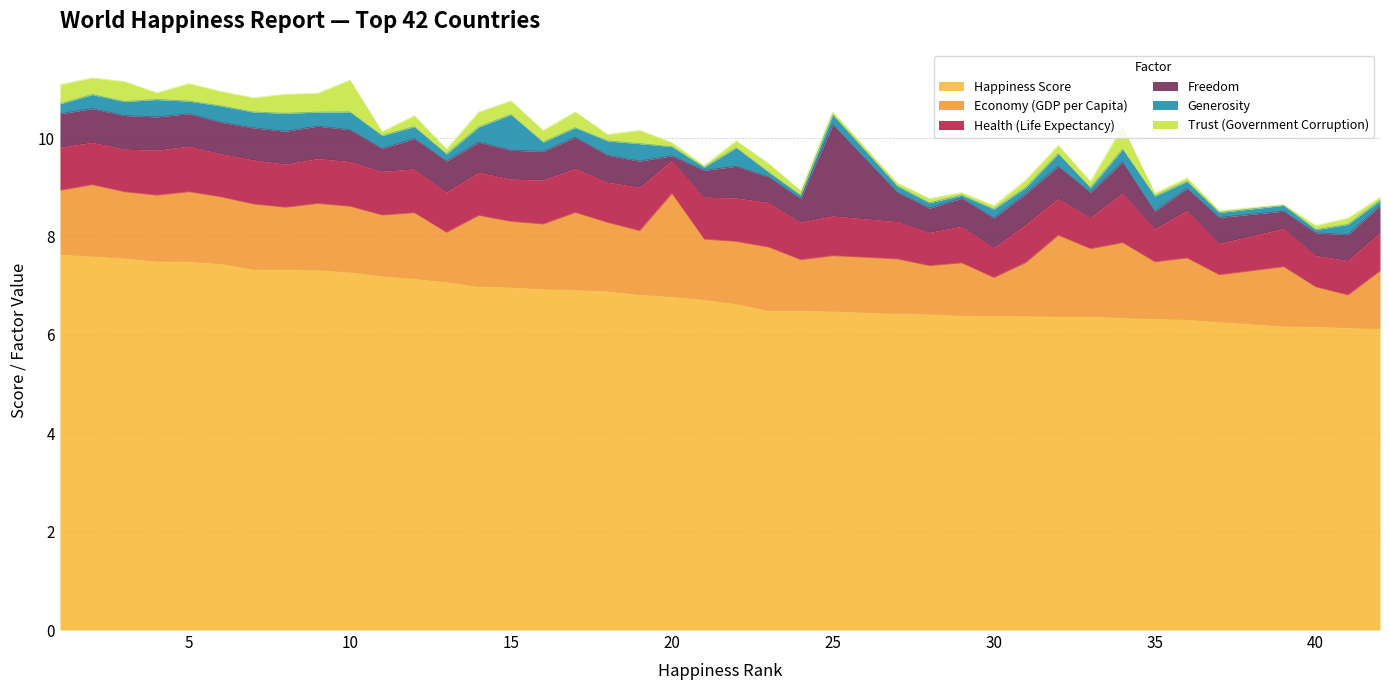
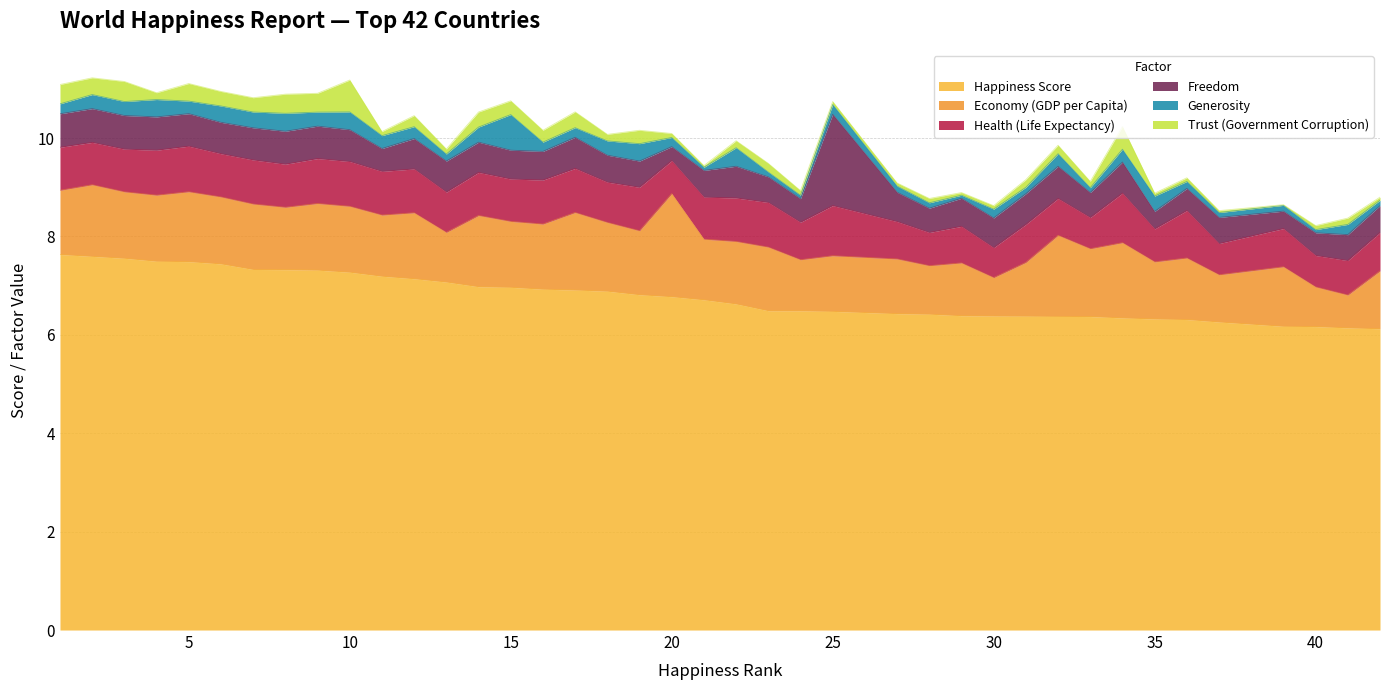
  {
    "Health (Life Expectancy)": {
      "5": 0.9,
      "10": 0.9,
      "15": 0.9,
      "20": 0.7,
-     "25": 0.8,
+     "25": 1.0,
      "30": 0.6,
      "35": 0.7,
      "40": 0.6
    },
    "Freedom": {
      "5": 0.7,
      "10": 0.6,
      "15": 0.6,
-     "20": 0.1,
+     "20": 0.3,
      "25": 1.9,
      "30": 0.6,
      "35": 0.4,
      "40": 0.5
    },
    "Generosity": {
      "5": 0.3,
      "10": 0.4,
      "15": 0.7,
      "20": 0.2,
      "25": 0.2,
      "30": 0.2,
      "35": 0.3,
      "40": 0.1
    },
    "Trust (Government Corruption)": {
      "5": 0.4,
      "10": 0.6,
      "15": 0.3,
      "20": 0.1,
      "25": 0.1,
      "30": 0.1,
      "35": 0.1,
      "40": 0.1
    }
  }
